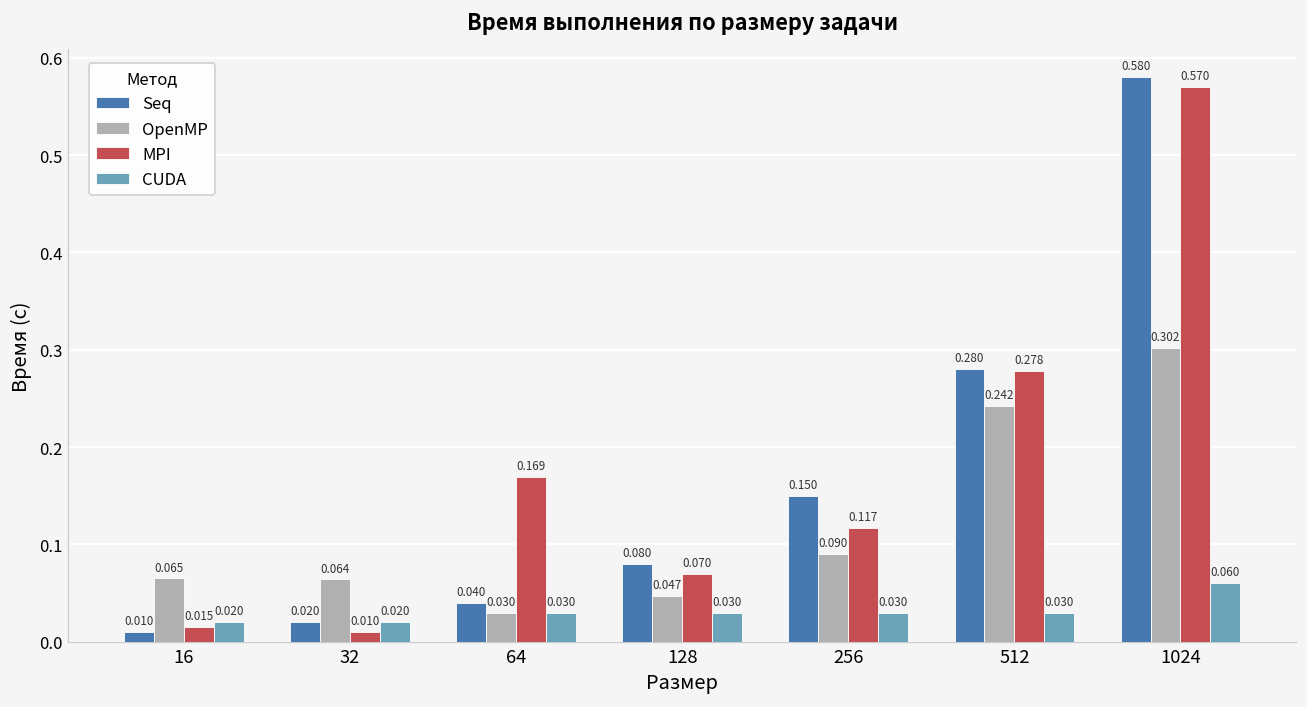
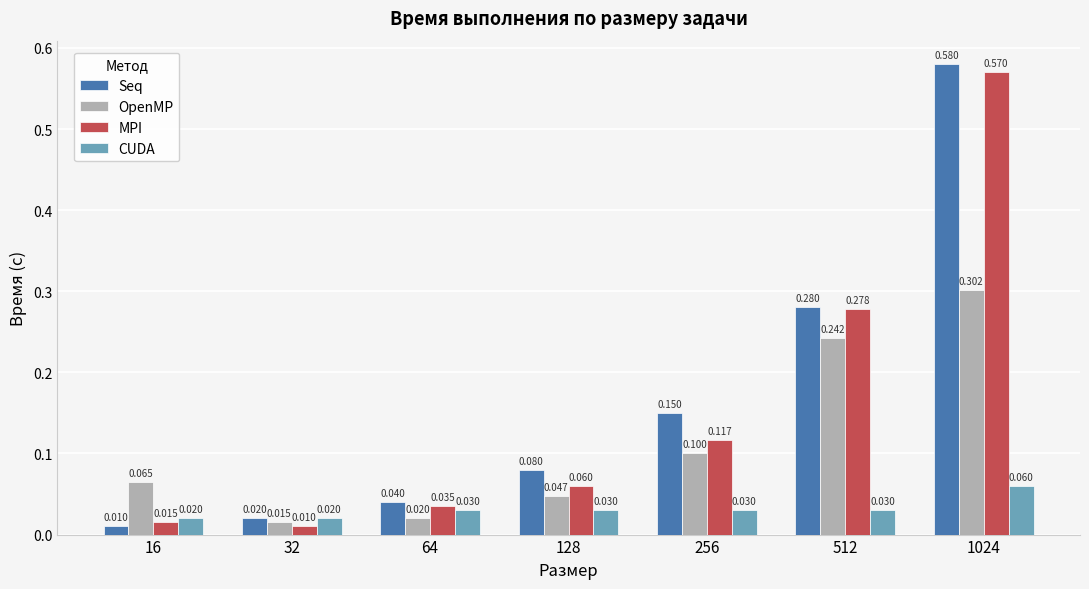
  {
    "OpenMP": {
      "16": 0.065,
-     "32": 0.064,
-     "64": 0.030,
+     "32": 0.015,
+     "64": 0.020,
      "128": 0.047,
-     "256": 0.090,
+     "256": 0.100,
      "512": 0.242,
      "1024": 0.302
    },
    "MPI": {
      "16": 0.015,
      "32": 0.010,
-     "64": 0.169,
-     "128": 0.070,
+     "64": 0.035,
+     "128": 0.060,
      "256": 0.117,
      "512": 0.278,
      "1024": 0.570
    }
  }
